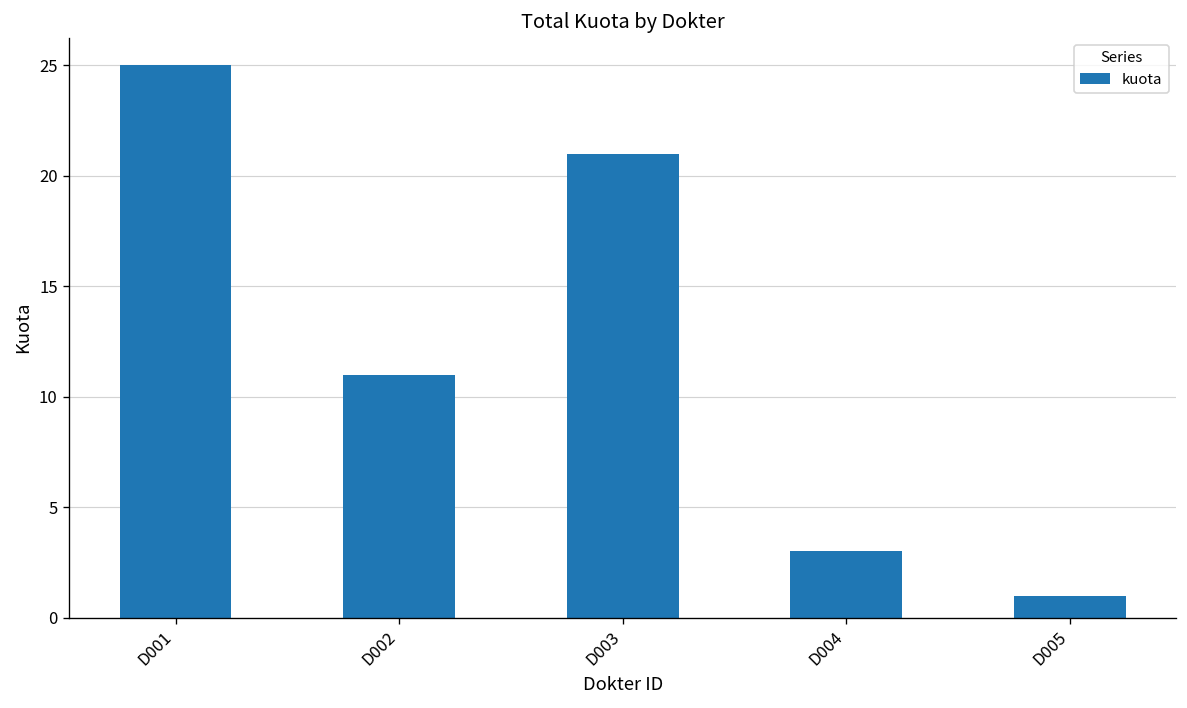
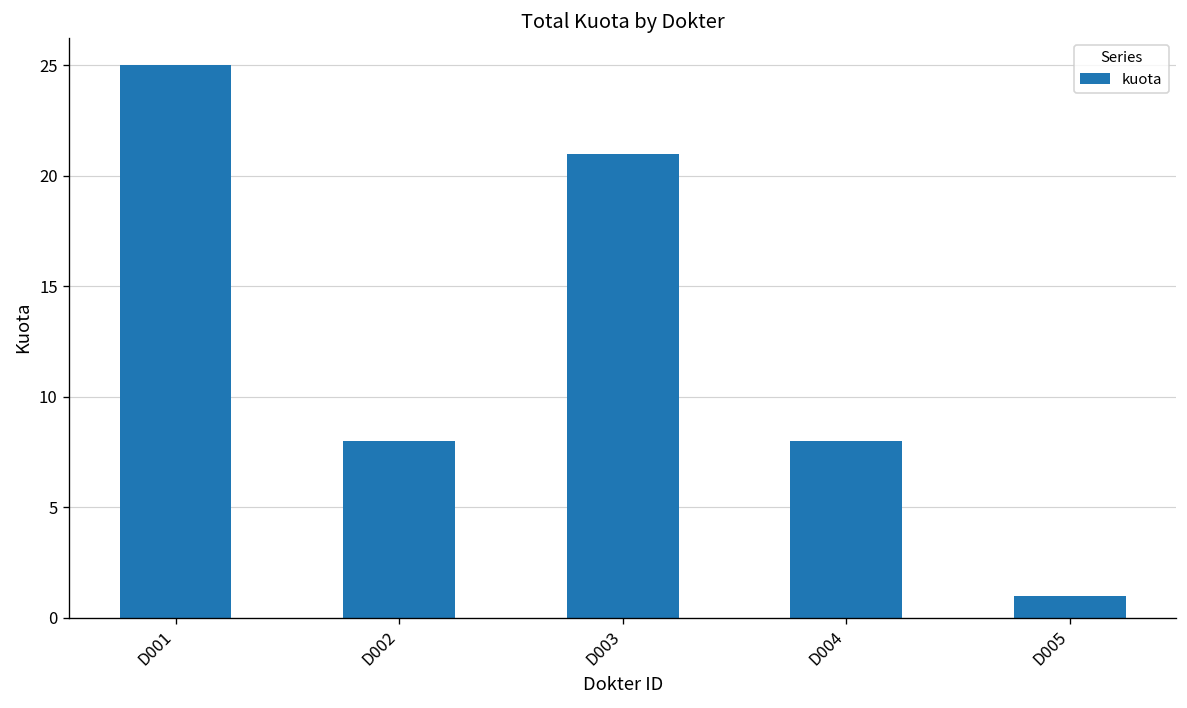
  {
    "D001": 25,
-   "D002": 11,
+   "D002": 8,
    "D003": 21,
-   "D004": 3,
+   "D004": 8,
    "D005": 1
  }
